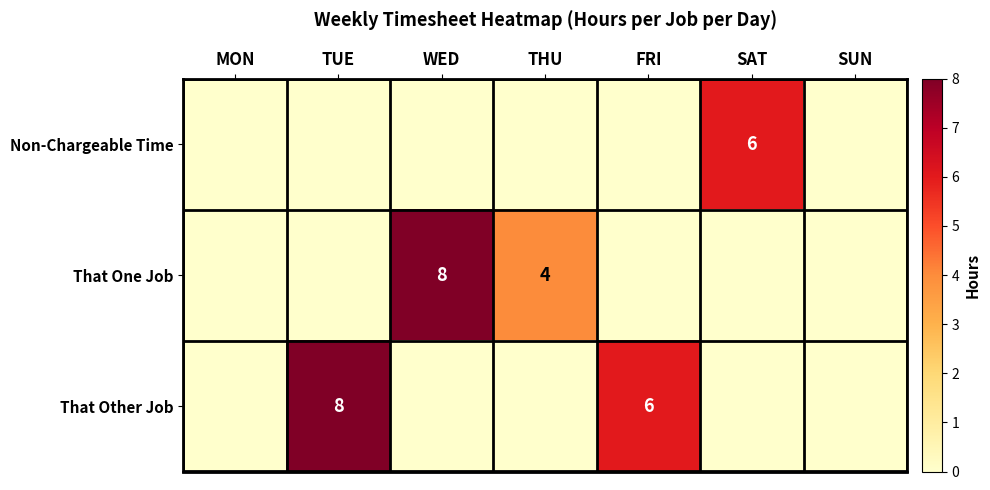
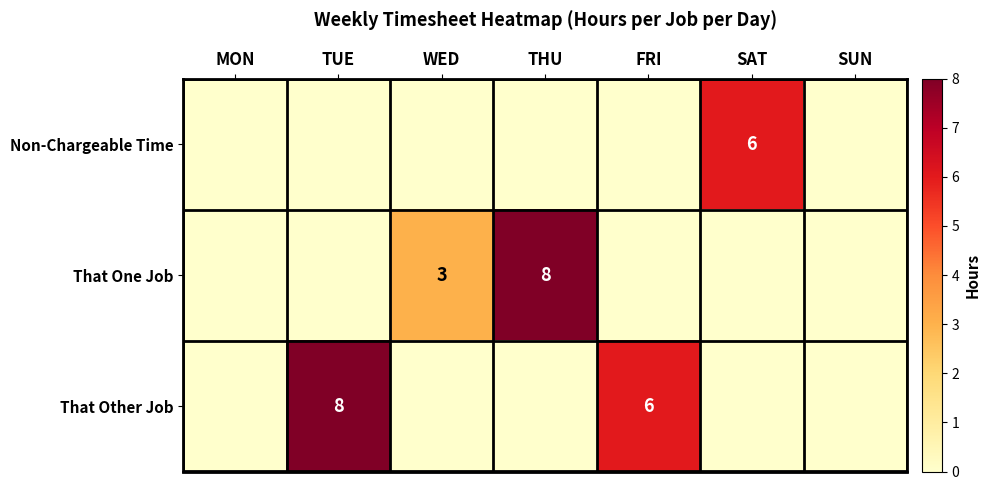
  {
    "Non-Chargeable Time": {
      "SAT": 6
    },
    "That One Job": {
-     "WED": 8,
-     "THU": 4
+     "WED": 3,
+     "THU": 8
    },
    "That Other Job": {
      "TUE": 8,
      "FRI": 6
    }
  }
